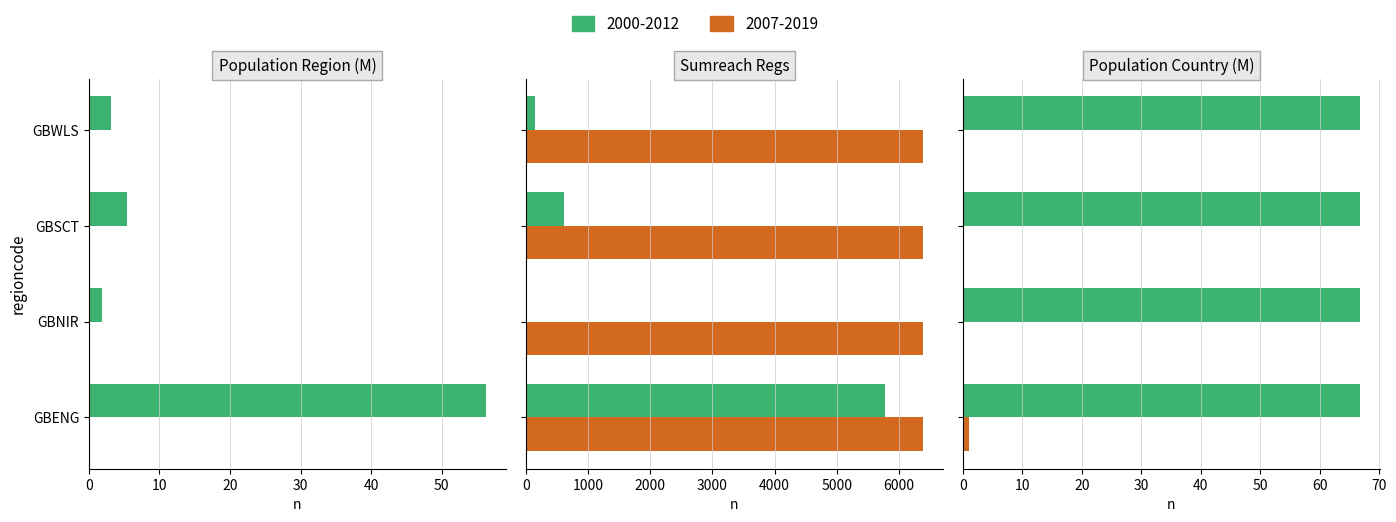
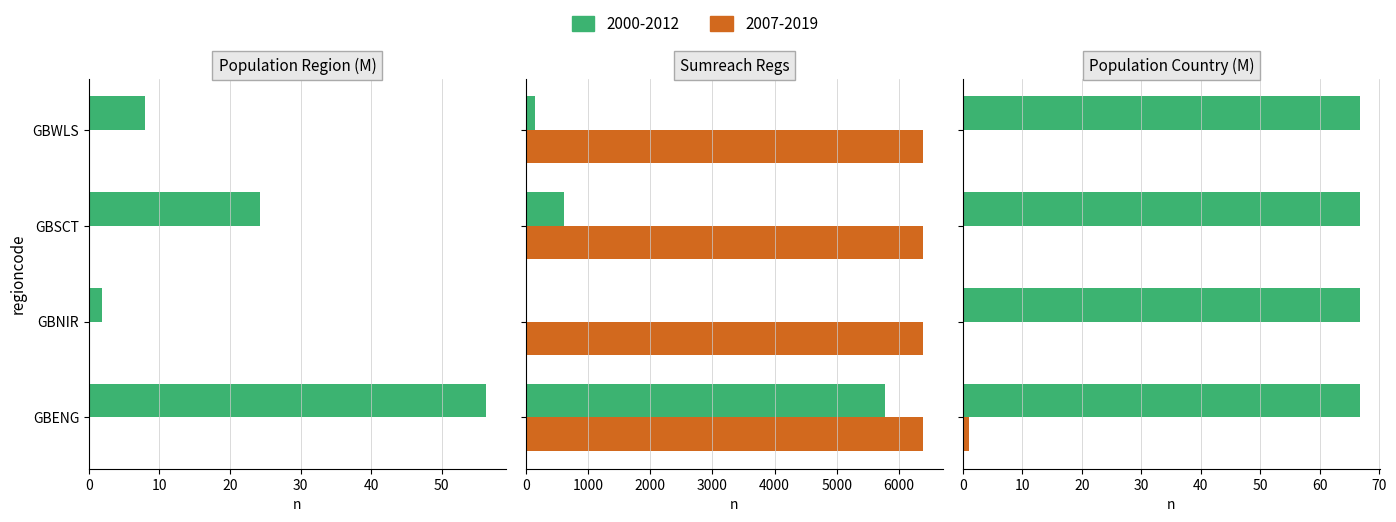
  {
    "Population Region (M)": {
      "2000-2012": {
-       "GBWLS": 3,
-       "GBSCT": 5,
+       "GBWLS": 8,
+       "GBSCT": 24,
        "GBNIR": 2,
        "GBENG": 56
      },
      "2007-2019": {
        "GBNIR": 0
      }
    }
  }
